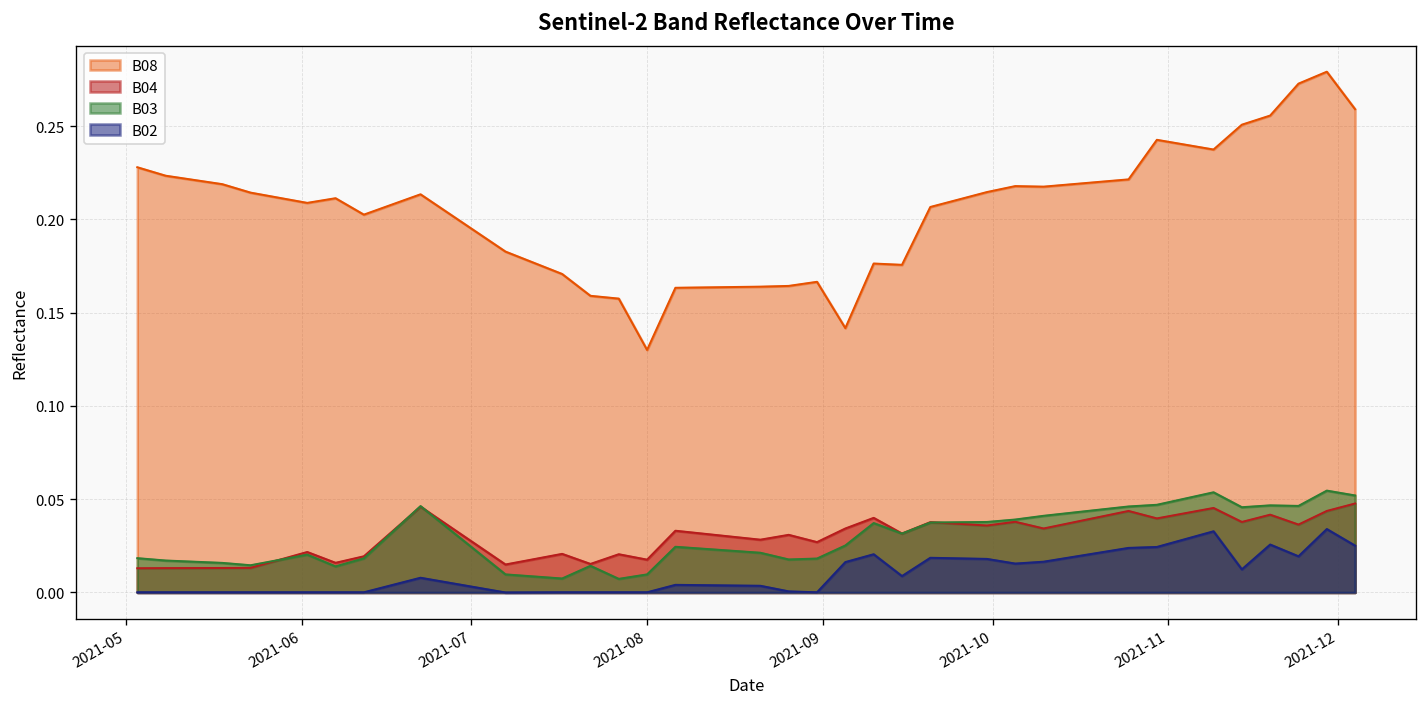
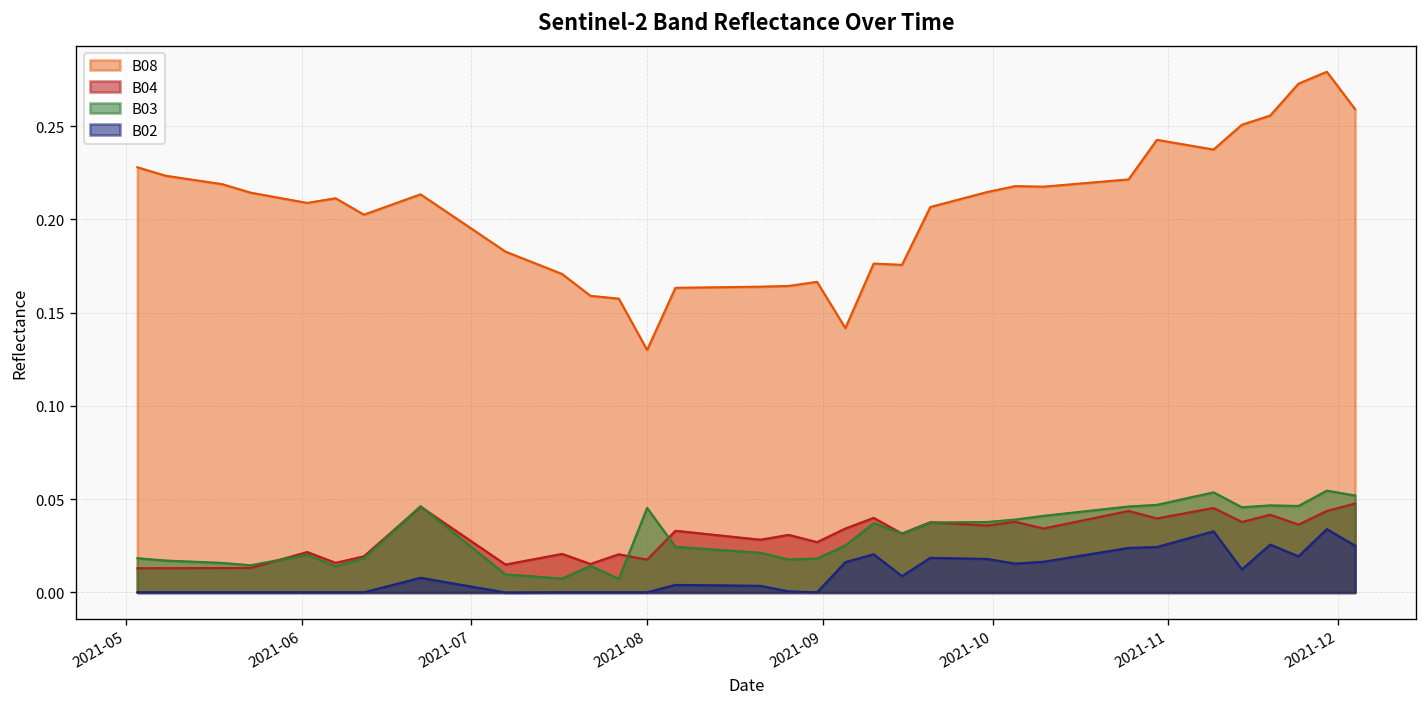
  {
    "B08": {
      "2021-08": 0.130
    },
    "B04": {
      "2021-08": 0.018
    },
    "B03": {
-     "2021-08": 0.010
+     "2021-08": 0.045
    },
    "B02": {
      "2021-08": 0.000
    }
  }
